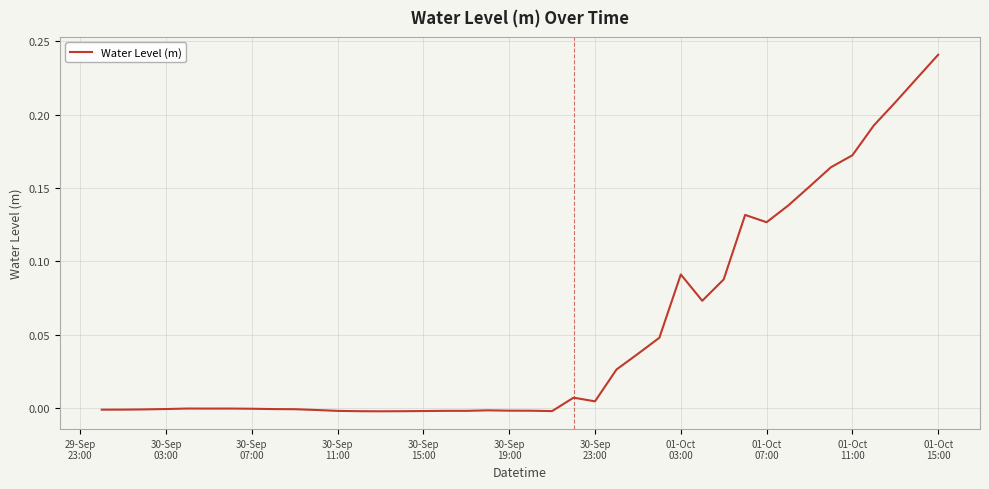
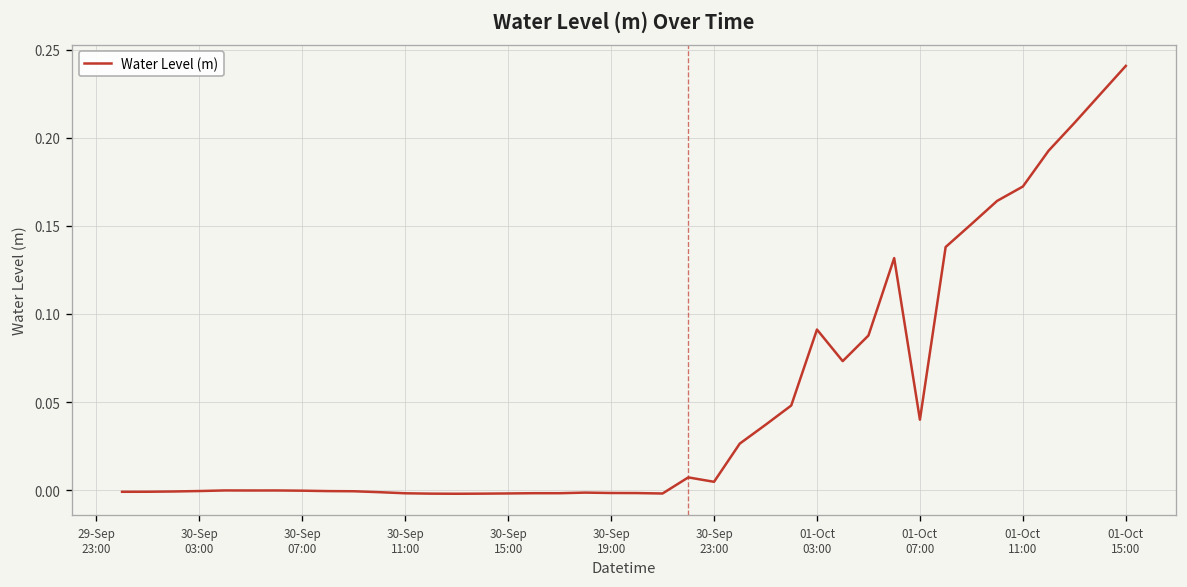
  {
    "30-Sep 03:00": 0.000,
    "30-Sep 07:00": 0.000,
    "30-Sep 11:00": -0.002,
    "30-Sep 15:00": -0.002,
    "30-Sep 19:00": -0.002,
    "30-Sep 23:00": 0.005,
    "01-Oct 03:00": 0.091,
-   "01-Oct 07:00": 0.127,
+   "01-Oct 07:00": 0.040,
    "01-Oct 11:00": 0.172,
    "01-Oct 15:00": 0.241
  }
